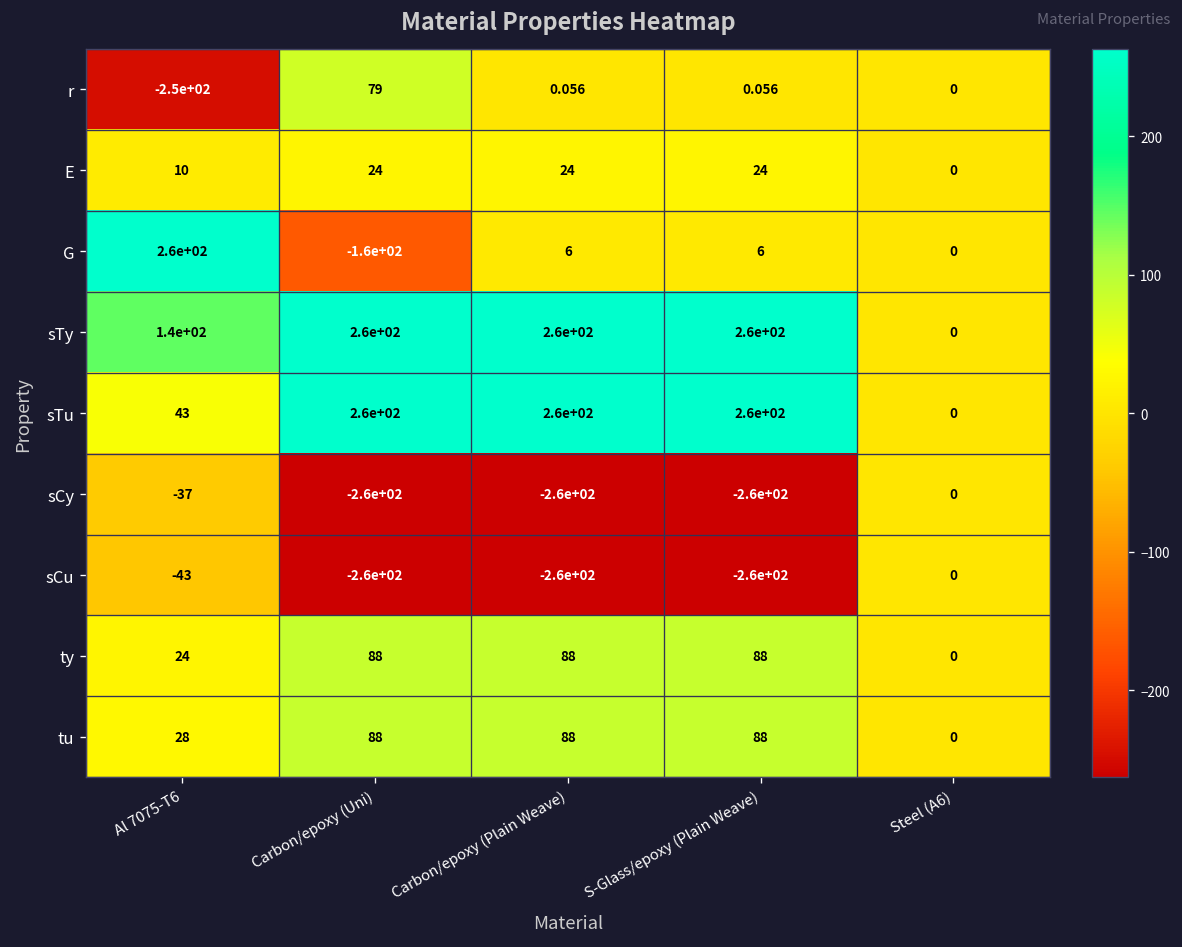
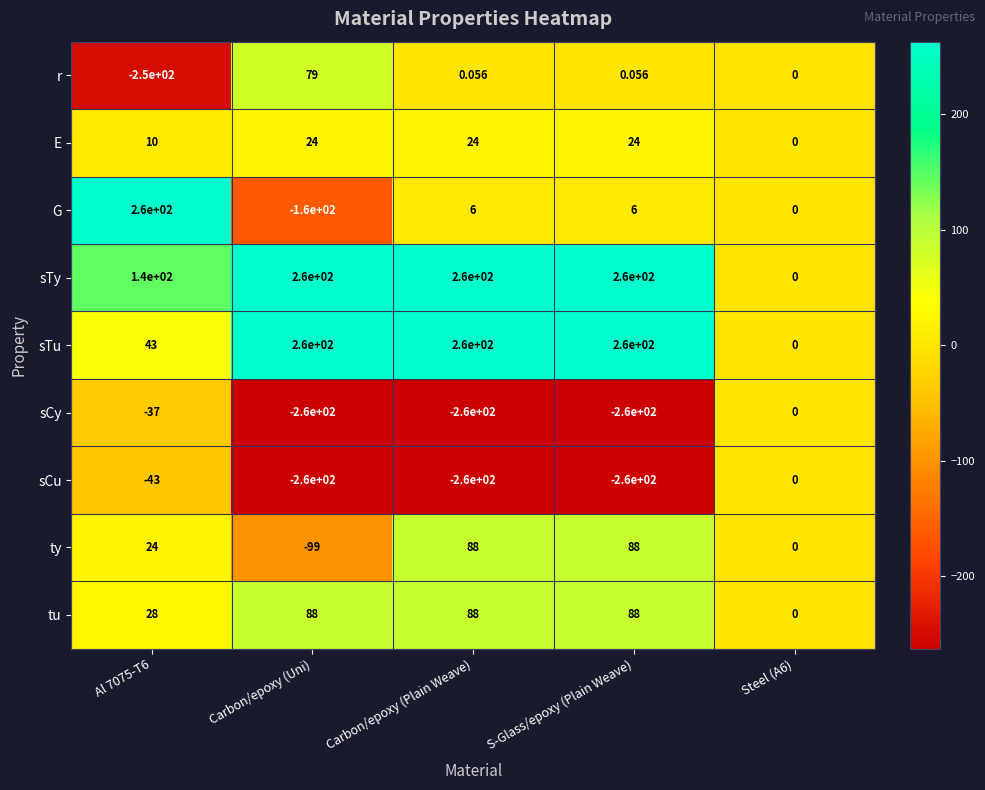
  {
    "r": {
      "Al 7075-T6": "-2.5e+02",
      "Carbon/epoxy (Uni)": "79",
      "Carbon/epoxy (Plain Weave)": "0.056",
      "S-Glass/epoxy (Plain Weave)": "0.056",
      "Steel (A6)": "0"
    },
    "E": {
      "Al 7075-T6": "10",
      "Carbon/epoxy (Uni)": "24",
      "Carbon/epoxy (Plain Weave)": "24",
      "S-Glass/epoxy (Plain Weave)": "24",
      "Steel (A6)": "0"
    },
    "G": {
      "Al 7075-T6": "2.6e+02",
      "Carbon/epoxy (Uni)": "-1.6e+02",
      "Carbon/epoxy (Plain Weave)": "6",
      "S-Glass/epoxy (Plain Weave)": "6",
      "Steel (A6)": "0"
    },
    "sTy": {
      "Al 7075-T6": "1.4e+02",
      "Carbon/epoxy (Uni)": "2.6e+02",
      "Carbon/epoxy (Plain Weave)": "2.6e+02",
      "S-Glass/epoxy (Plain Weave)": "2.6e+02",
      "Steel (A6)": "0"
    },
    "sTu": {
      "Al 7075-T6": "43",
      "Carbon/epoxy (Uni)": "2.6e+02",
      "Carbon/epoxy (Plain Weave)": "2.6e+02",
      "S-Glass/epoxy (Plain Weave)": "2.6e+02",
      "Steel (A6)": "0"
    },
    "sCy": {
      "Al 7075-T6": "-37",
      "Carbon/epoxy (Uni)": "-2.6e+02",
      "Carbon/epoxy (Plain Weave)": "-2.6e+02",
      "S-Glass/epoxy (Plain Weave)": "-2.6e+02",
      "Steel (A6)": "0"
    },
    "sCu": {
      "Al 7075-T6": "-43",
      "Carbon/epoxy (Uni)": "-2.6e+02",
      "Carbon/epoxy (Plain Weave)": "-2.6e+02",
      "S-Glass/epoxy (Plain Weave)": "-2.6e+02",
      "Steel (A6)": "0"
    },
    "ty": {
      "Al 7075-T6": "24",
-     "Carbon/epoxy (Uni)": "88",
+     "Carbon/epoxy (Uni)": "-99",
      "Carbon/epoxy (Plain Weave)": "88",
      "S-Glass/epoxy (Plain Weave)": "88",
      "Steel (A6)": "0"
    },
    "tu": {
      "Al 7075-T6": "28",
      "Carbon/epoxy (Uni)": "88",
      "Carbon/epoxy (Plain Weave)": "88",
      "S-Glass/epoxy (Plain Weave)": "88",
      "Steel (A6)": "0"
    }
  }
